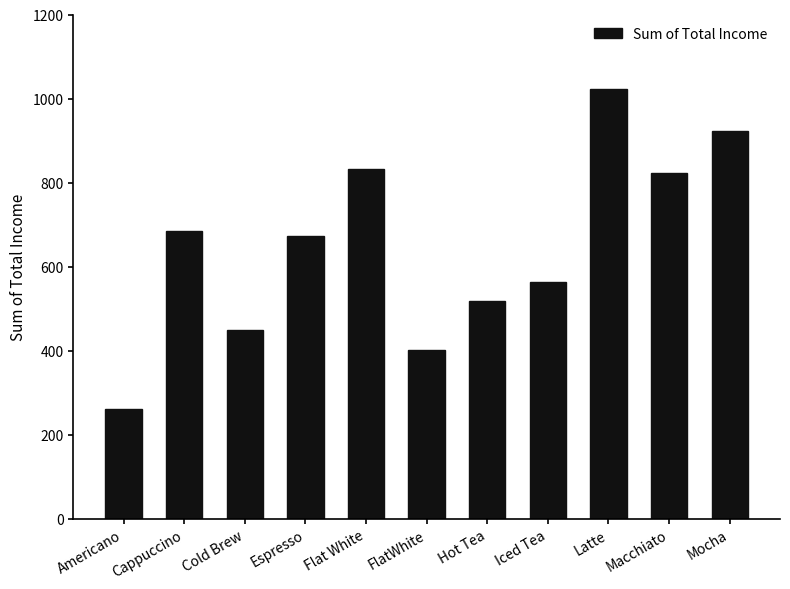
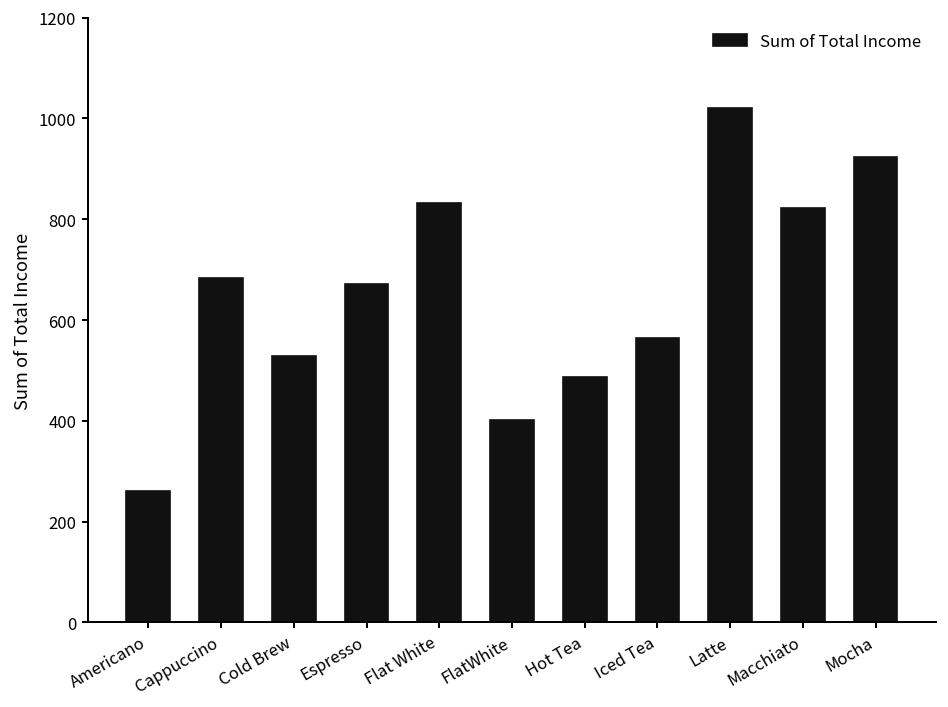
  {
    "Americano": 260,
    "Cappuccino": 680,
-   "Cold Brew": 450,
+   "Cold Brew": 530,
    "Espresso": 670,
    "Flat White": 830,
    "FlatWhite": 400,
-   "Hot Tea": 520,
+   "Hot Tea": 490,
    "Iced Tea": 560,
    "Latte": 1020,
    "Macchiato": 820,
    "Mocha": 920
  }
